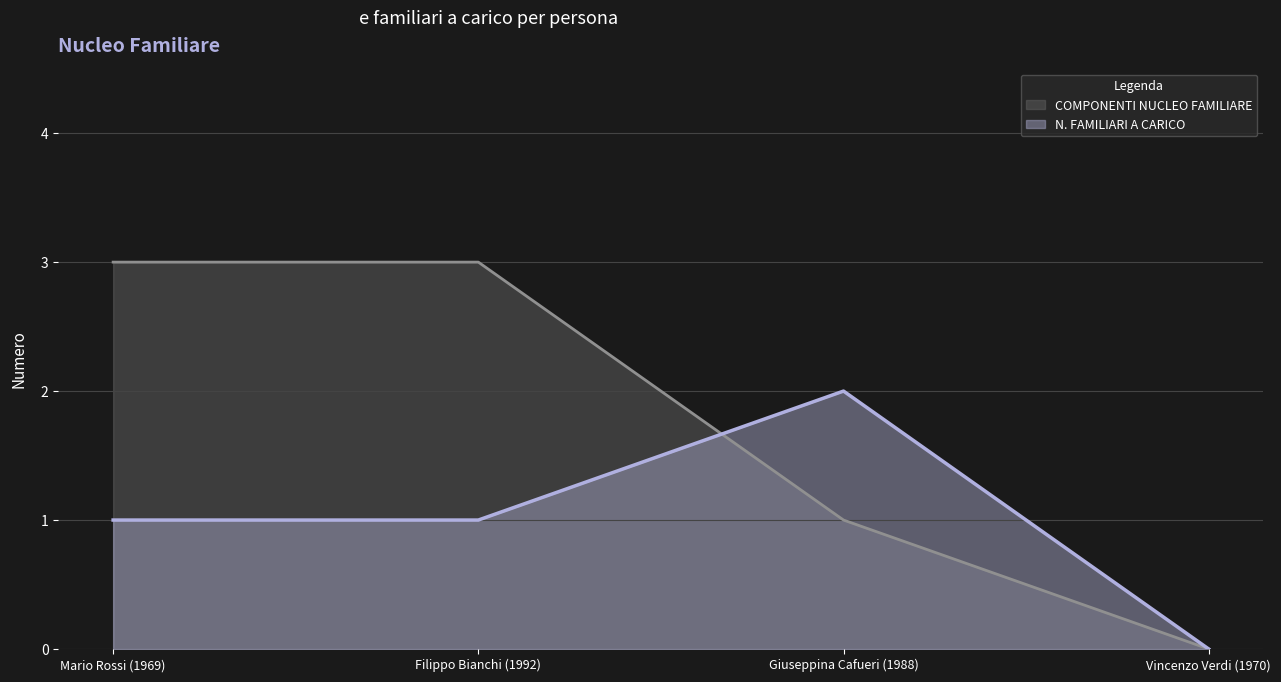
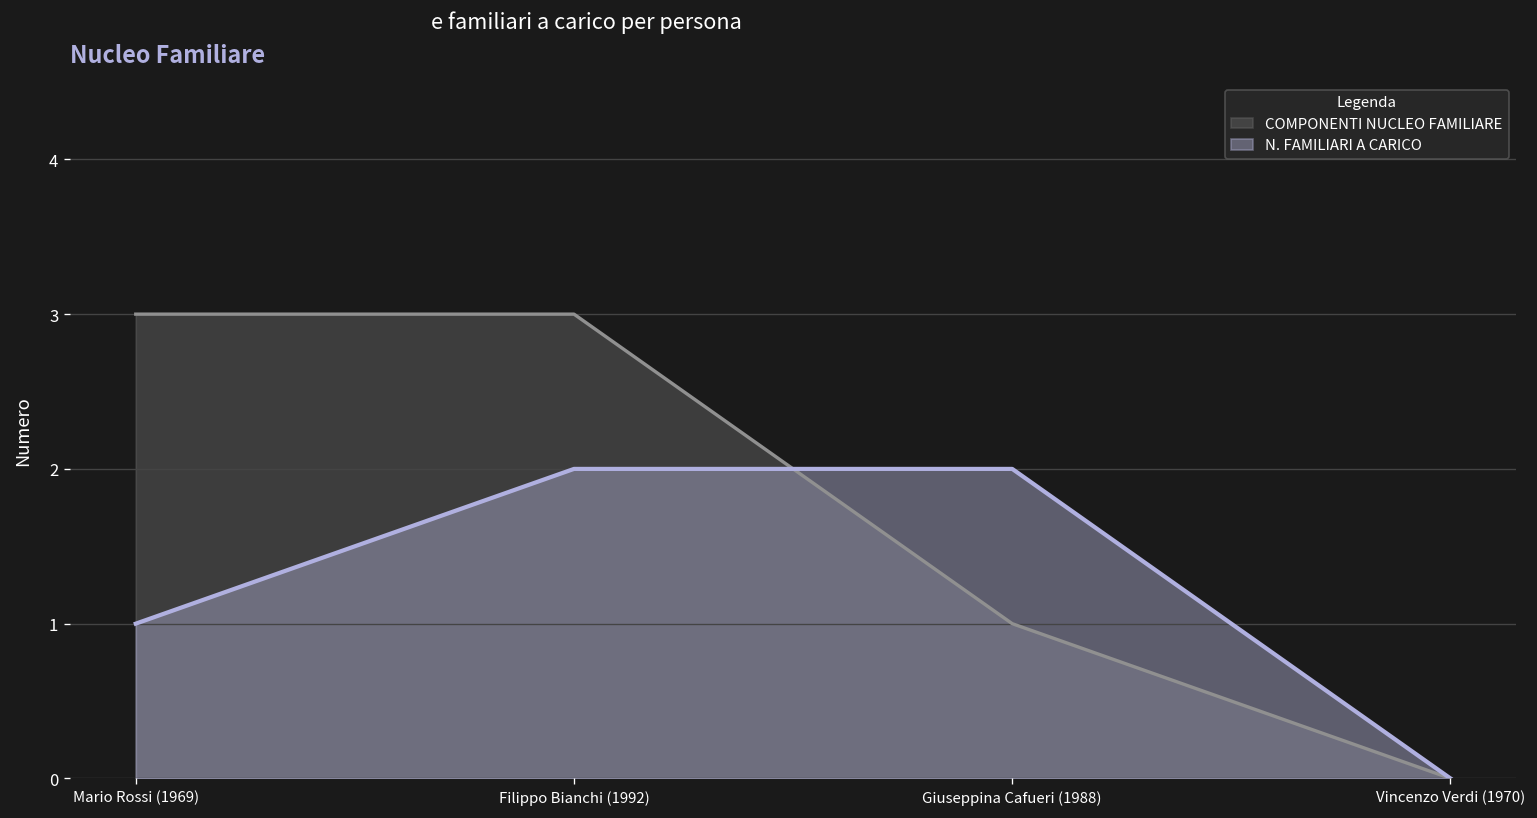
  {
    "COMPONENTI NUCLEO FAMILIARE": {
      "Mario Rossi (1969)": 3,
      "Filippo Bianchi (1992)": 3,
      "Giuseppina Cafueri (1988)": 1
    },
    "N. FAMILIARI A CARICO": {
      "Mario Rossi (1969)": 1,
-     "Filippo Bianchi (1992)": 1,
+     "Filippo Bianchi (1992)": 2,
      "Giuseppina Cafueri (1988)": 2
    }
  }
